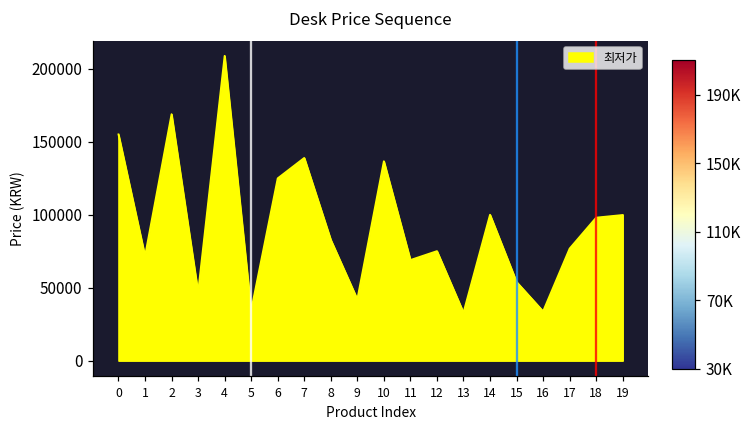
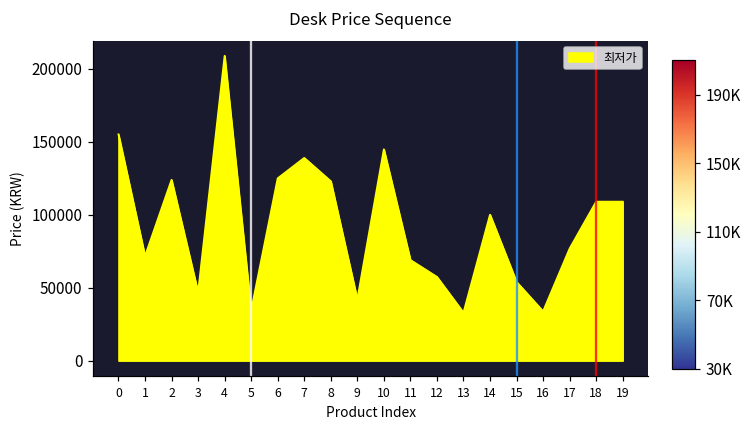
  {
    "0": 155000,
    "1": 72000,
-   "2": 169000,
+   "2": 124000,
    "3": 47000,
    "4": 209000,
    "5": 34000,
    "6": 125000,
    "7": 139000,
-   "8": 83000,
+   "8": 123000,
    "9": 42000,
-   "10": 137000,
+   "10": 145000,
    "11": 69000,
-   "12": 75000,
+   "12": 57000,
    "13": 33000,
    "14": 100000,
    "15": 54000,
    "16": 34000,
    "17": 77000,
-   "18": 98000,
-   "19": 100000
+   "18": 109000,
+   "19": 109000
  }
